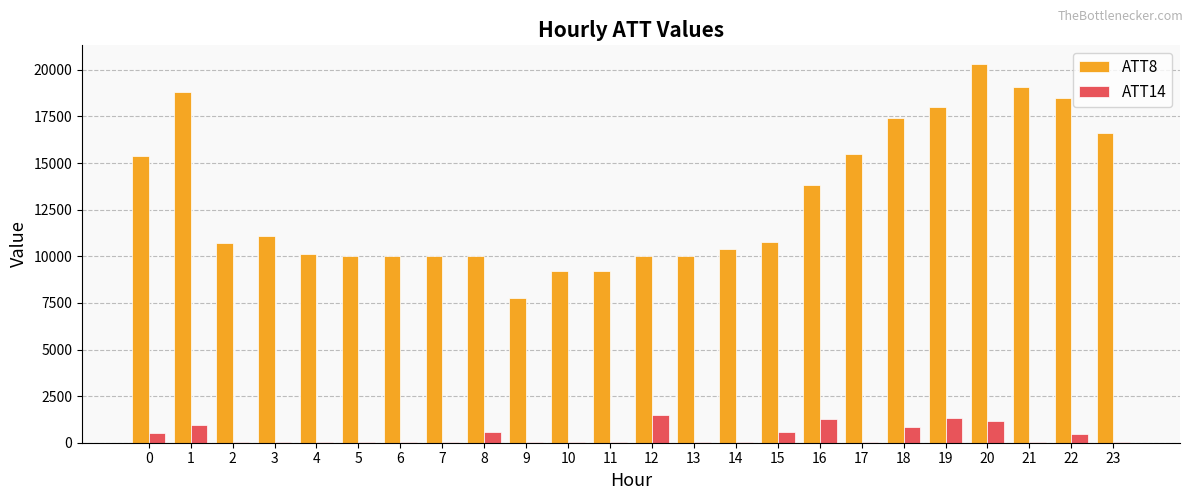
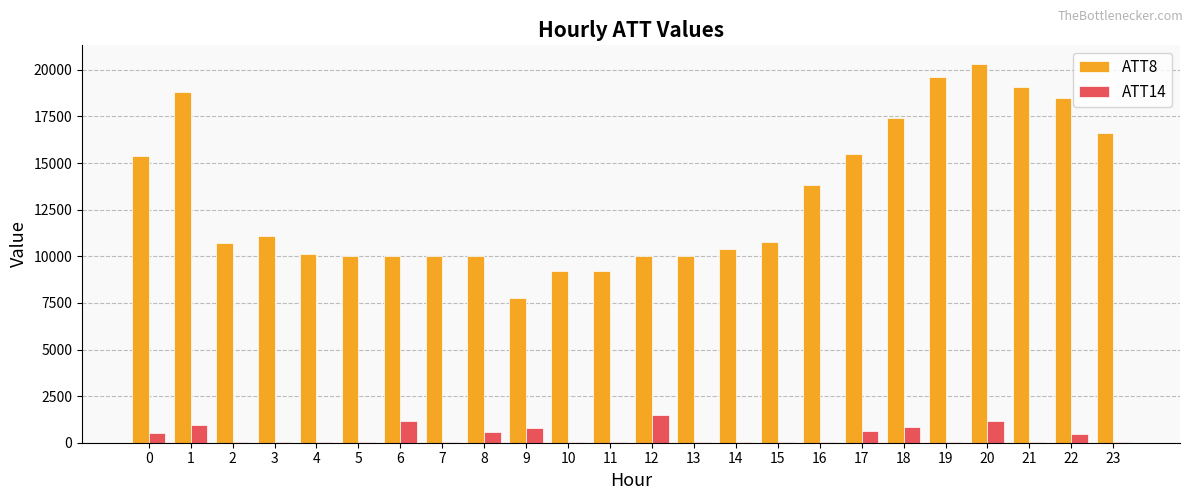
  {
    "ATT8": {
      "0": 15400,
      "1": 18800,
      "2": 10700,
      "3": 11100,
      "4": 10100,
      "5": 10000,
      "6": 10000,
      "7": 10000,
      "8": 10000,
      "9": 7800,
      "10": 9200,
      "11": 9200,
      "12": 10000,
      "13": 10000,
      "14": 10400,
      "15": 10700,
      "16": 13800,
      "17": 15500,
      "18": 17400,
-     "19": 18000,
+     "19": 19600,
      "20": 20300,
      "21": 19100,
      "22": 18500,
      "23": 16600
    },
    "ATT14": {
      "0": 500,
      "1": 900,
-     "6": 0,
+     "6": 1200,
      "8": 600,
-     "9": 0,
+     "9": 800,
      "12": 1500,
-     "15": 600,
-     "16": 1300,
-     "17": 0,
+     "15": 0,
+     "16": 0,
+     "17": 600,
      "18": 800,
-     "19": 1300,
+     "19": 0,
      "20": 1200,
      "22": 500
    }
  }
